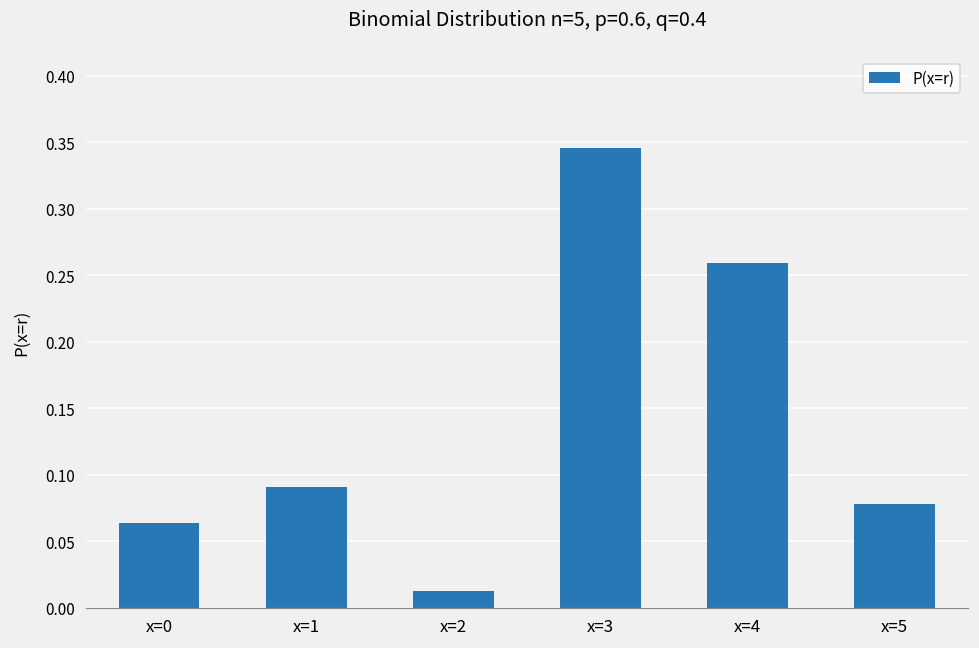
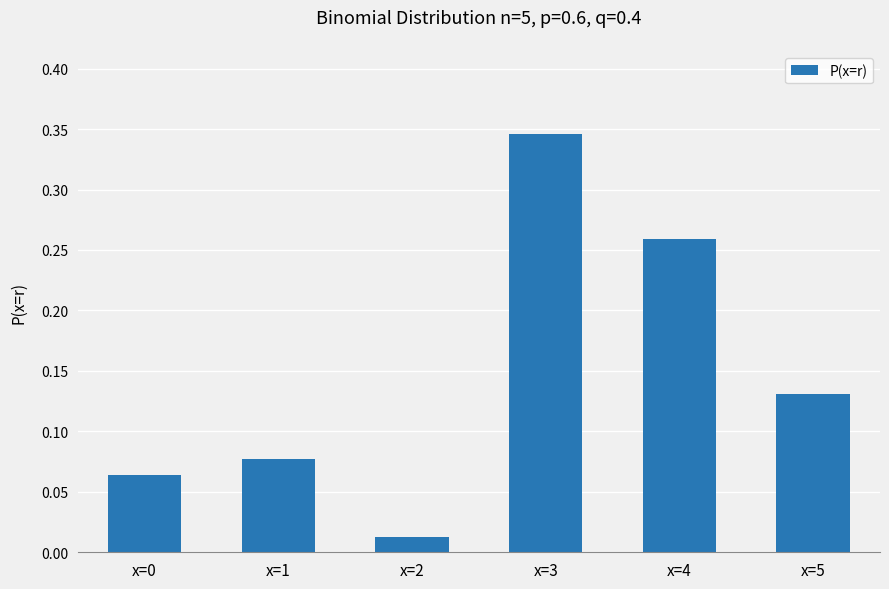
  {
    "x=0": 0.064,
-   "x=1": 0.091,
+   "x=1": 0.077,
    "x=2": 0.013,
    "x=3": 0.346,
    "x=4": 0.259,
-   "x=5": 0.078
+   "x=5": 0.131
  }
